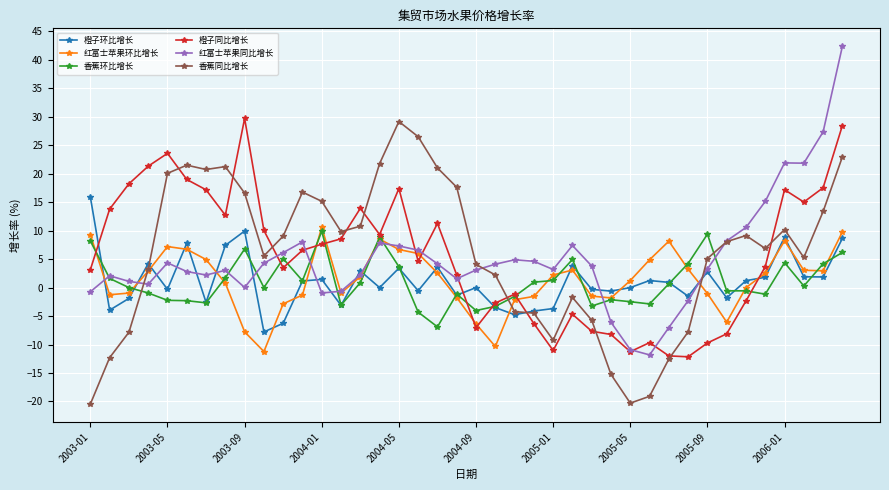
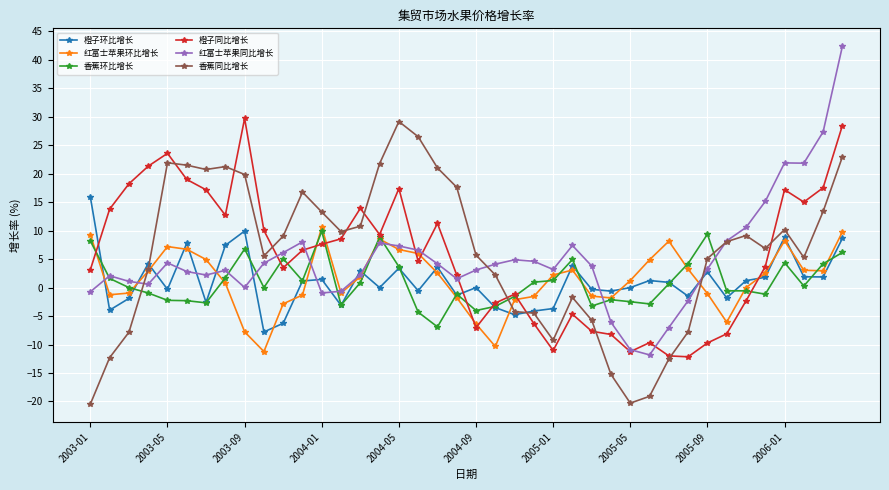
  {
    "橙子环比增长": {
      "2003-01": 16,
      "2003-05": 0,
      "2003-09": 10,
      "2004-01": 1,
      "2004-09": 0,
      "2005-01": -4,
      "2005-05": 0,
      "2005-09": 3,
      "2006-01": 9
    },
    "红富士苹果环比增长": {
      "2003-01": 9,
      "2003-05": 7,
      "2003-09": -8,
      "2004-01": 11,
      "2004-05": 7,
      "2004-09": -6,
      "2005-01": 2,
      "2005-05": 1,
      "2005-09": -1,
      "2006-01": 8
    },
    "香蕉环比增长": {
      "2003-01": 8,
      "2003-05": -2,
      "2003-09": 7,
      "2004-01": 10,
      "2004-09": -4,
      "2005-01": 1,
      "2005-05": -2,
      "2005-09": 9,
      "2006-01": 4
    },
    "橙子同比增长": {
      "2003-01": 3,
      "2003-05": 24,
      "2003-09": 30,
      "2004-01": 8,
      "2004-05": 17,
      "2004-09": -7,
      "2005-01": -11,
      "2005-09": -10,
      "2006-01": 17
    },
    "红富士苹果同比增长": {
      "2003-01": -1,
      "2003-05": 4,
      "2003-09": 0,
      "2004-01": -1,
      "2004-05": 7,
      "2004-09": 3,
      "2005-01": 3,
      "2005-09": 3,
      "2006-01": 22
    },
    "香蕉同比增长": {
      "2003-01": -20,
-     "2003-05": 20,
-     "2003-09": 17,
-     "2004-01": 15,
+     "2003-05": 22,
+     "2003-09": 20,
+     "2004-01": 13,
      "2004-05": 29,
-     "2004-09": 4,
+     "2004-09": 6,
      "2005-01": -9,
      "2005-05": -20,
      "2005-09": 5,
      "2006-01": 10
    }
  }
